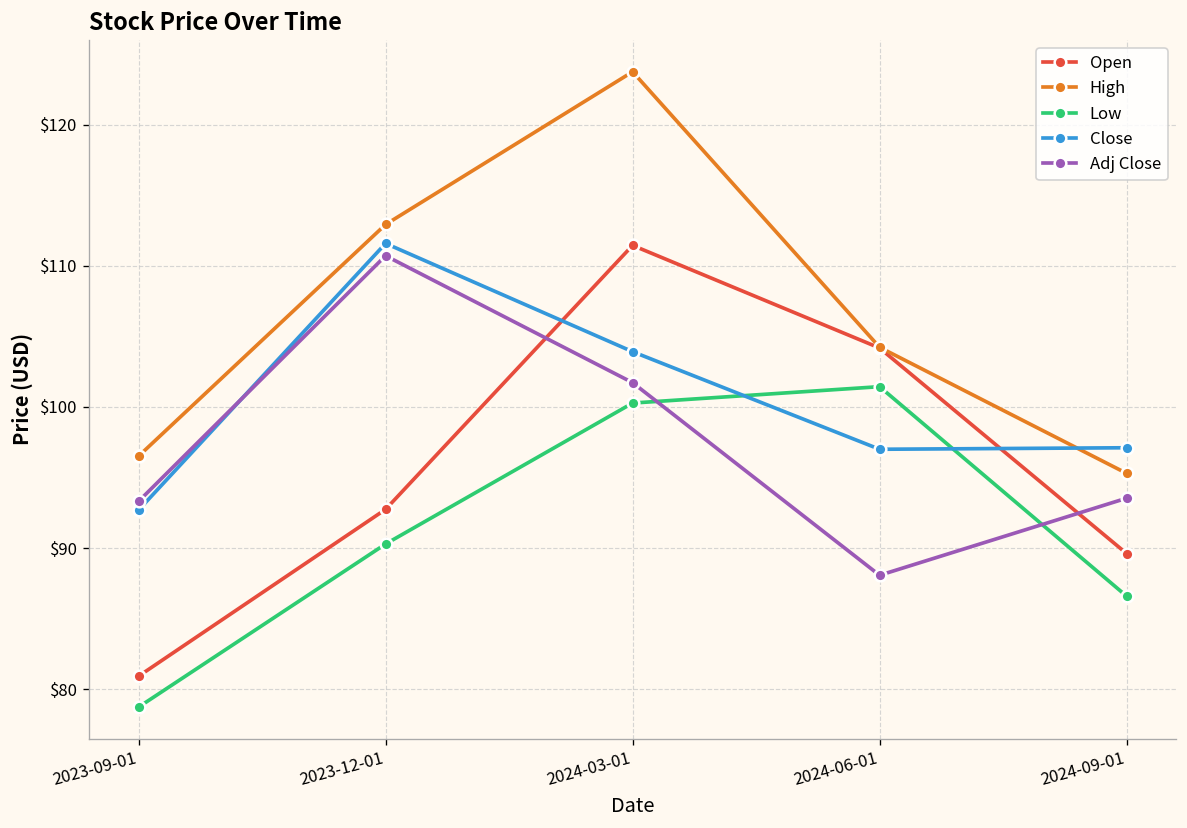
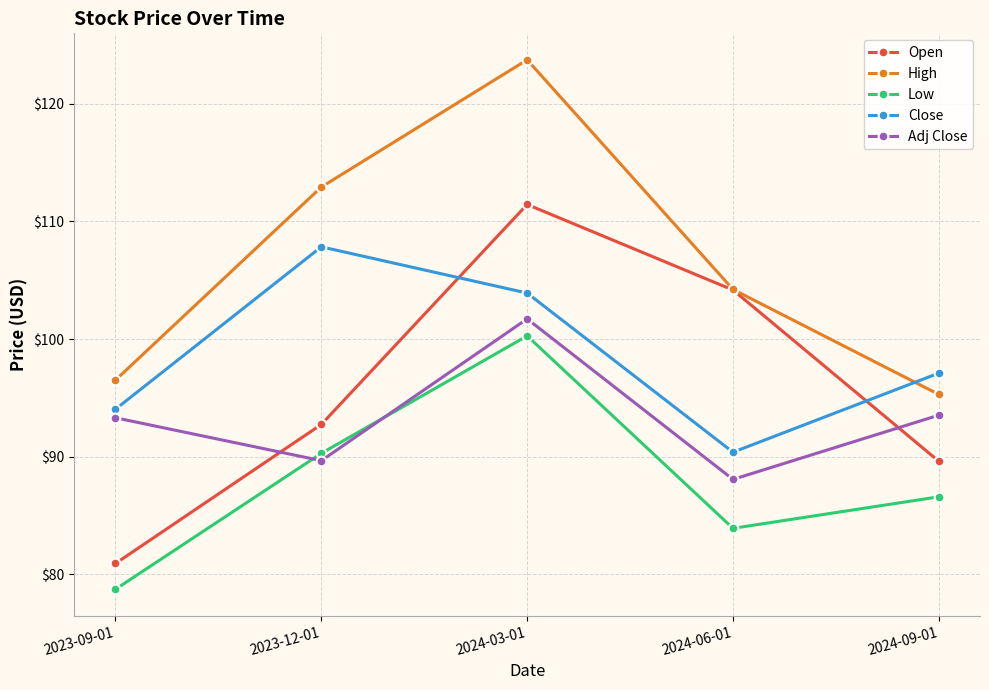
  {
    "Low": {
      "2023-09-01": "$78.7",
      "2023-12-01": "$90.3",
      "2024-03-01": "$100.3",
-     "2024-06-01": "$101.4",
+     "2024-06-01": "$83.9",
      "2024-09-01": "$86.6"
    },
    "Close": {
-     "2023-09-01": "$92.7",
-     "2023-12-01": "$111.6",
+     "2023-09-01": "$94.0",
+     "2023-12-01": "$107.8",
      "2024-03-01": "$103.9",
-     "2024-06-01": "$97.0",
+     "2024-06-01": "$90.4",
      "2024-09-01": "$97.1"
    },
    "Adj Close": {
      "2023-09-01": "$93.3",
-     "2023-12-01": "$110.7",
+     "2023-12-01": "$89.7",
      "2024-03-01": "$101.7",
      "2024-06-01": "$88.1",
      "2024-09-01": "$93.5"
    }
  }
